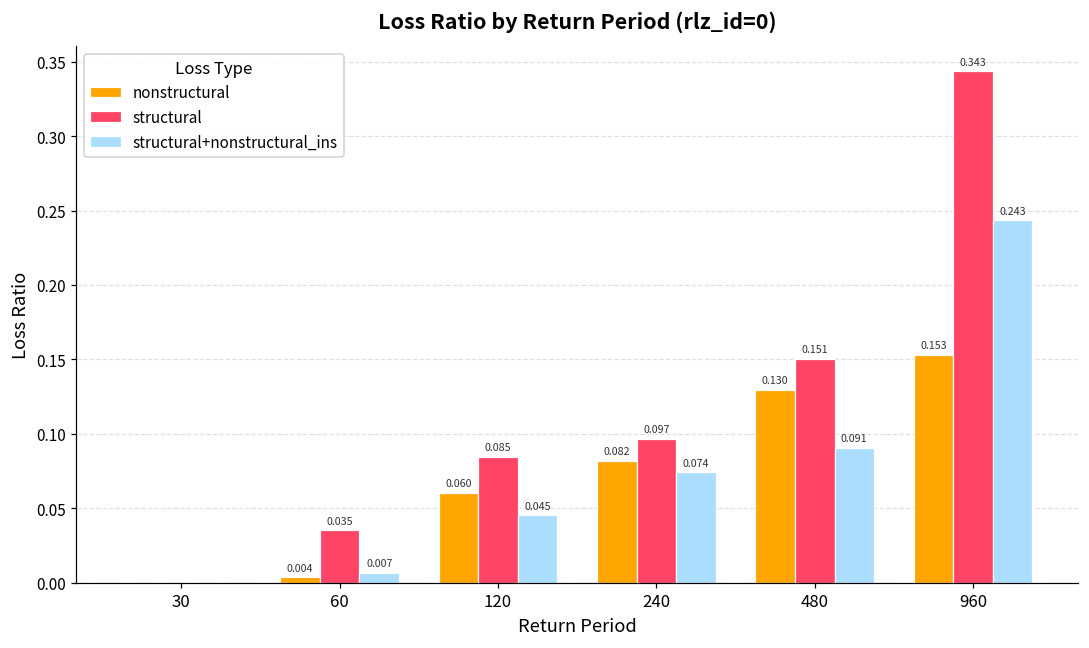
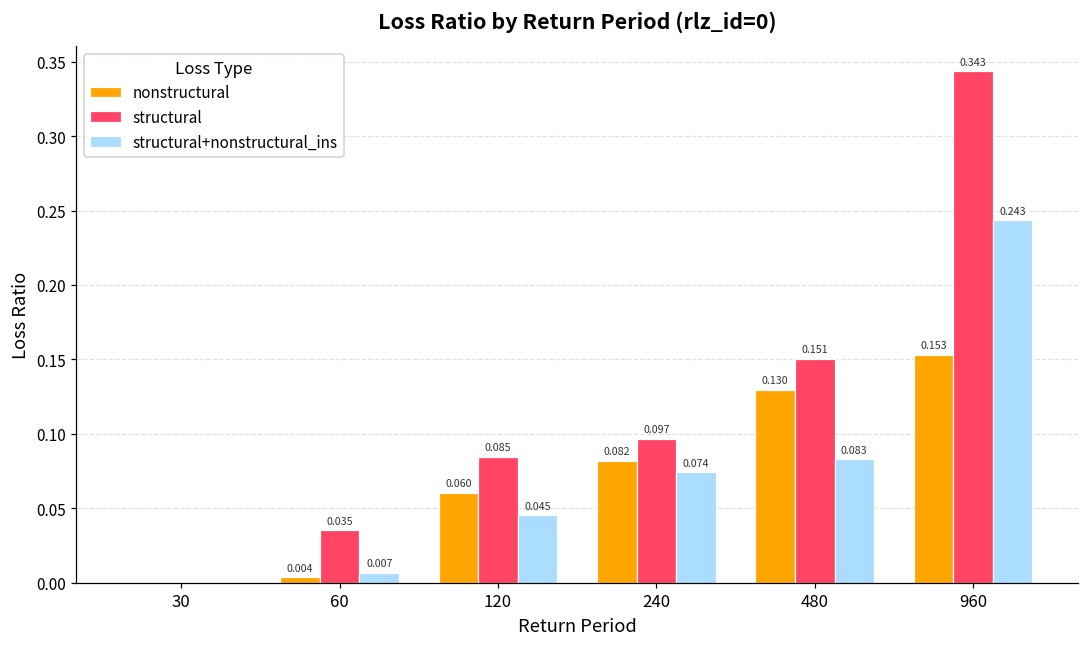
  {
    "nonstructural": {
      "60": 0.004,
      "120": 0.060,
      "240": 0.082,
      "480": 0.130,
      "960": 0.153
    },
    "structural": {
      "60": 0.035,
      "120": 0.085,
      "240": 0.097,
      "480": 0.151,
      "960": 0.343
    },
    "structural+nonstructural_ins": {
      "60": 0.007,
      "120": 0.045,
      "240": 0.074,
-     "480": 0.091,
+     "480": 0.083,
      "960": 0.243
    }
  }
